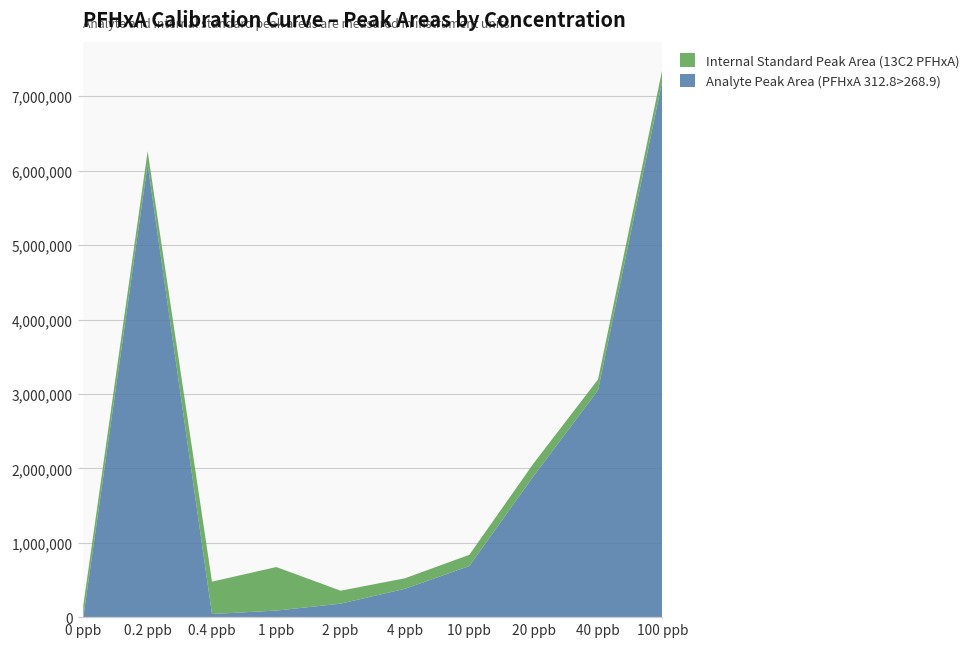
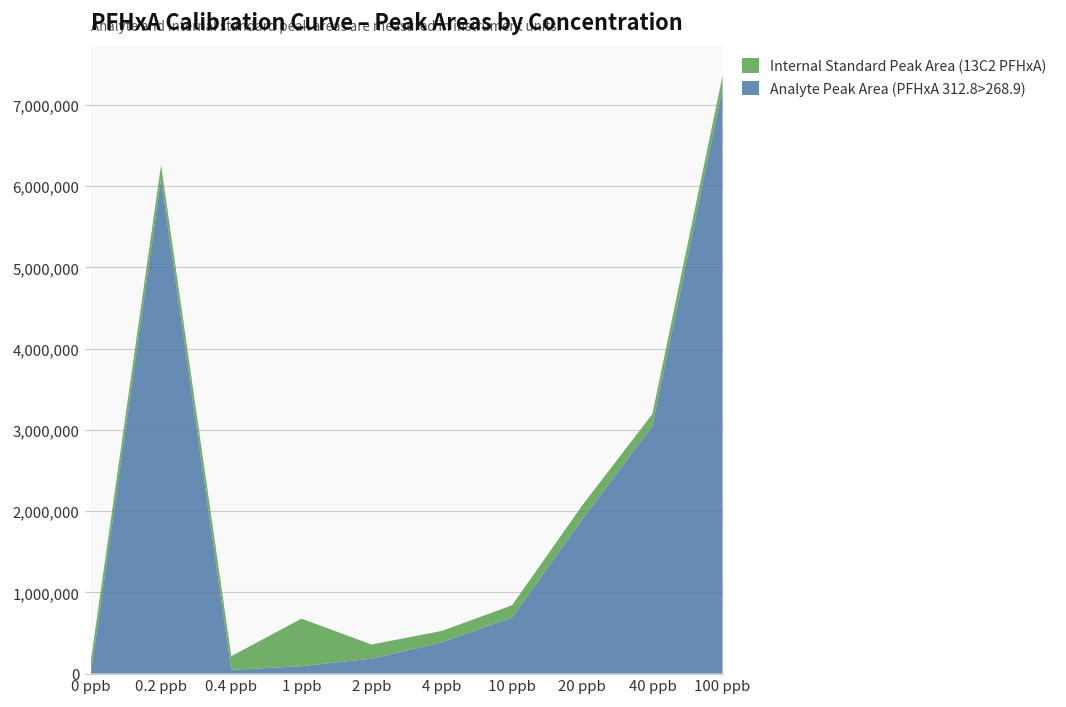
  {
    "Analyte Peak Area (PFHxA 312.8>268.9)": {
      "0 ppb": "0",
      "0.2 ppb": "6,100,000",
      "0.4 ppb": "0",
      "1 ppb": "100,000",
      "2 ppb": "200,000",
      "4 ppb": "400,000",
      "10 ppb": "700,000",
      "20 ppb": "1,900,000",
      "40 ppb": "3,100,000",
      "100 ppb": "7,200,000"
    },
    "Internal Standard Peak Area (13C2 PFHxA)": {
      "0 ppb": "200,000",
      "0.2 ppb": "200,000",
-     "0.4 ppb": "400,000",
+     "0.4 ppb": "200,000",
      "1 ppb": "600,000",
      "2 ppb": "200,000",
      "4 ppb": "100,000",
      "10 ppb": "200,000",
      "20 ppb": "200,000",
      "40 ppb": "100,000",
      "100 ppb": "200,000"
    }
  }
